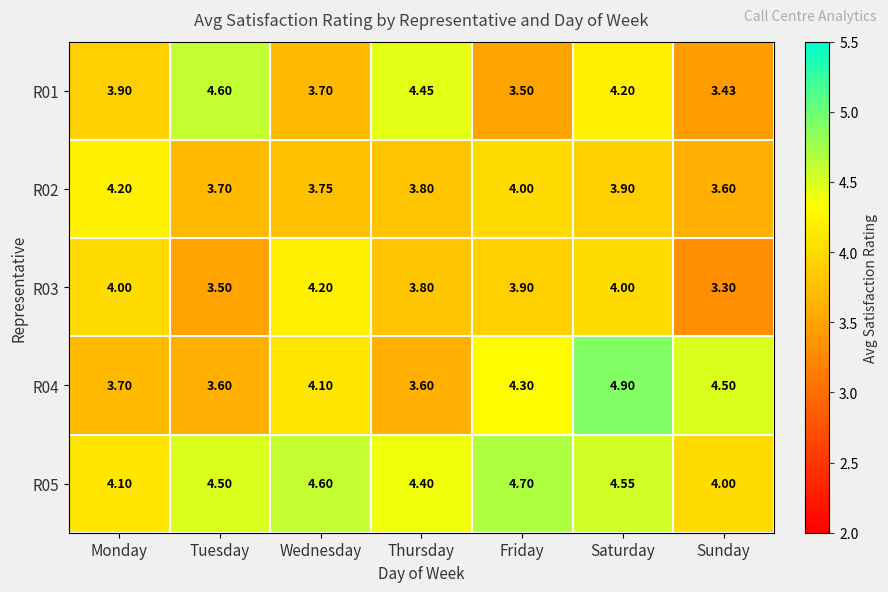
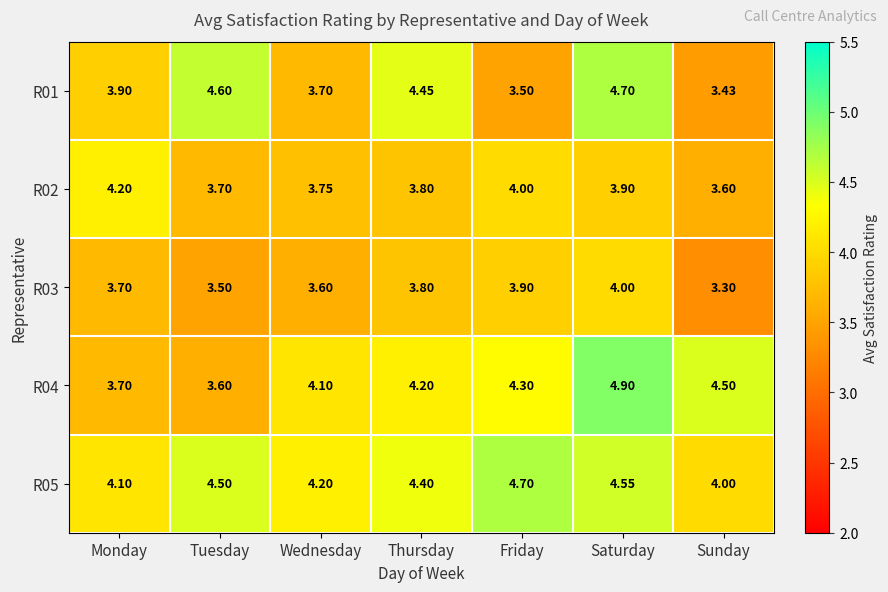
  {
    "R01": {
      "Monday": 3.90,
      "Tuesday": 4.60,
      "Wednesday": 3.70,
      "Thursday": 4.45,
      "Friday": 3.50,
-     "Saturday": 4.20,
+     "Saturday": 4.70,
      "Sunday": 3.43
    },
    "R02": {
      "Monday": 4.20,
      "Tuesday": 3.70,
      "Wednesday": 3.75,
      "Thursday": 3.80,
      "Friday": 4.00,
      "Saturday": 3.90,
      "Sunday": 3.60
    },
    "R03": {
-     "Monday": 4.00,
+     "Monday": 3.70,
      "Tuesday": 3.50,
-     "Wednesday": 4.20,
+     "Wednesday": 3.60,
      "Thursday": 3.80,
      "Friday": 3.90,
      "Saturday": 4.00,
      "Sunday": 3.30
    },
    "R04": {
      "Monday": 3.70,
      "Tuesday": 3.60,
      "Wednesday": 4.10,
-     "Thursday": 3.60,
+     "Thursday": 4.20,
      "Friday": 4.30,
      "Saturday": 4.90,
      "Sunday": 4.50
    },
    "R05": {
      "Monday": 4.10,
      "Tuesday": 4.50,
-     "Wednesday": 4.60,
+     "Wednesday": 4.20,
      "Thursday": 4.40,
      "Friday": 4.70,
      "Saturday": 4.55,
      "Sunday": 4.00
    }
  }
